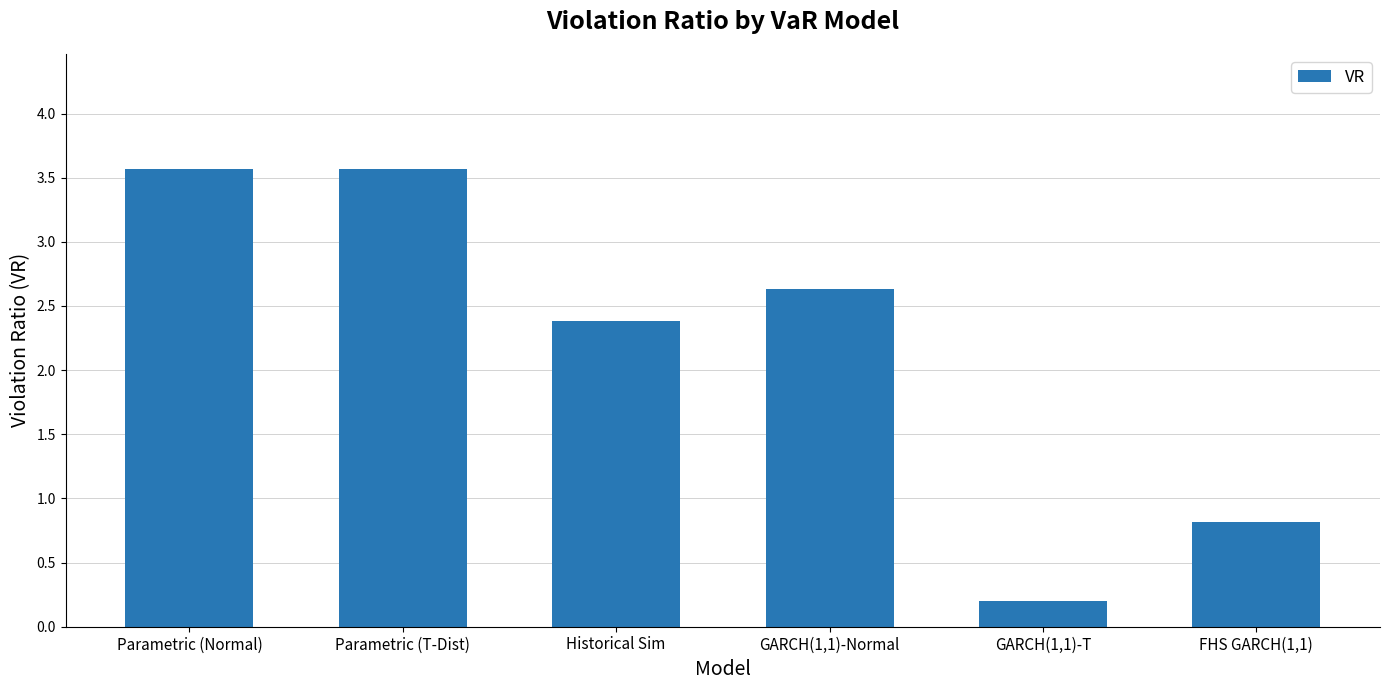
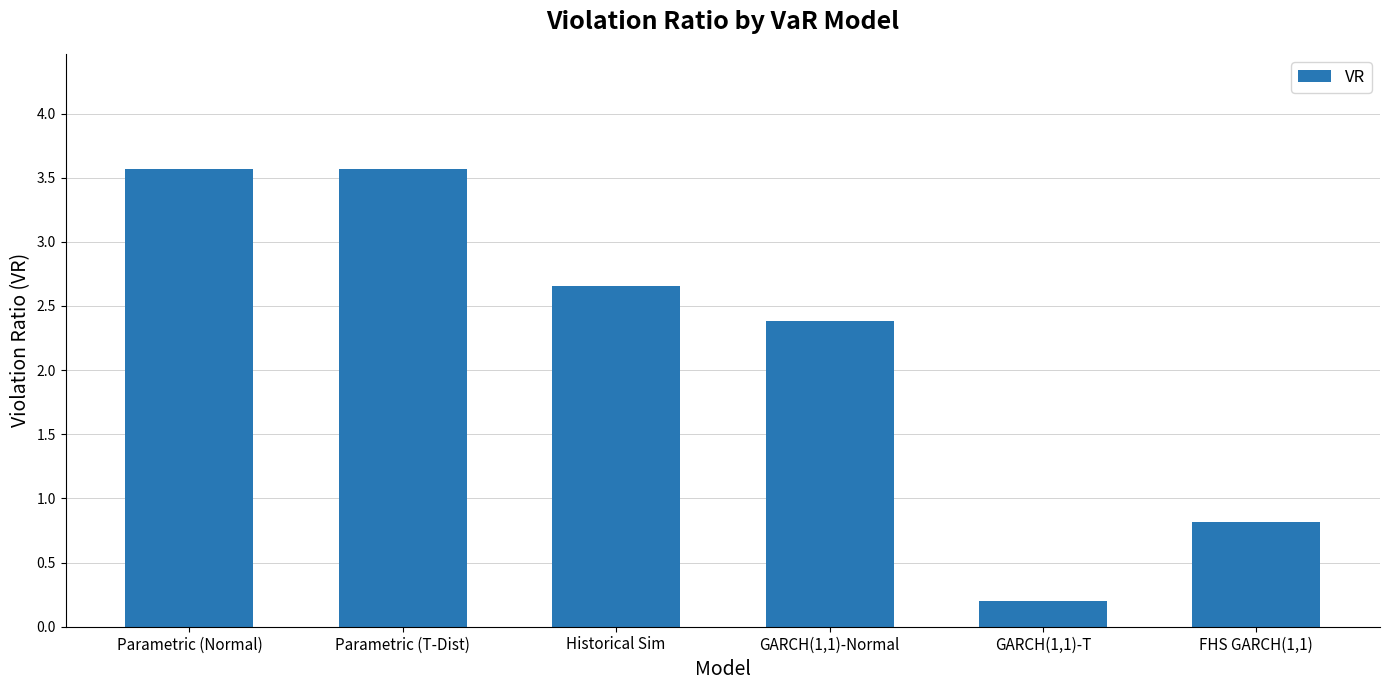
  {
    "Parametric (Normal)": 3.57,
    "Parametric (T-Dist)": 3.57,
-   "Historical Sim": 2.38,
-   "GARCH(1,1)-Normal": 2.64,
+   "Historical Sim": 2.65,
+   "GARCH(1,1)-Normal": 2.38,
    "GARCH(1,1)-T": 0.20,
    "FHS GARCH(1,1)": 0.82
  }
